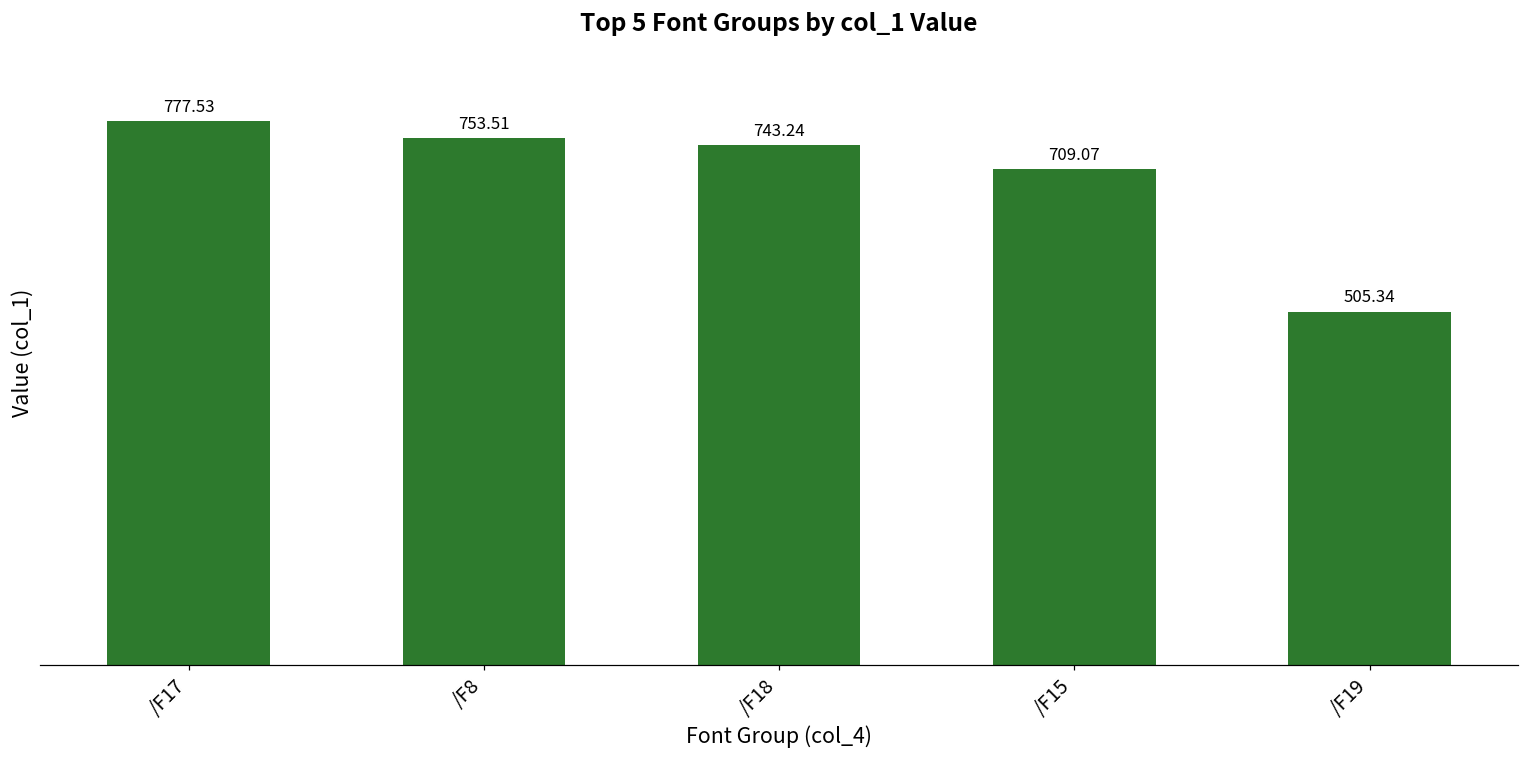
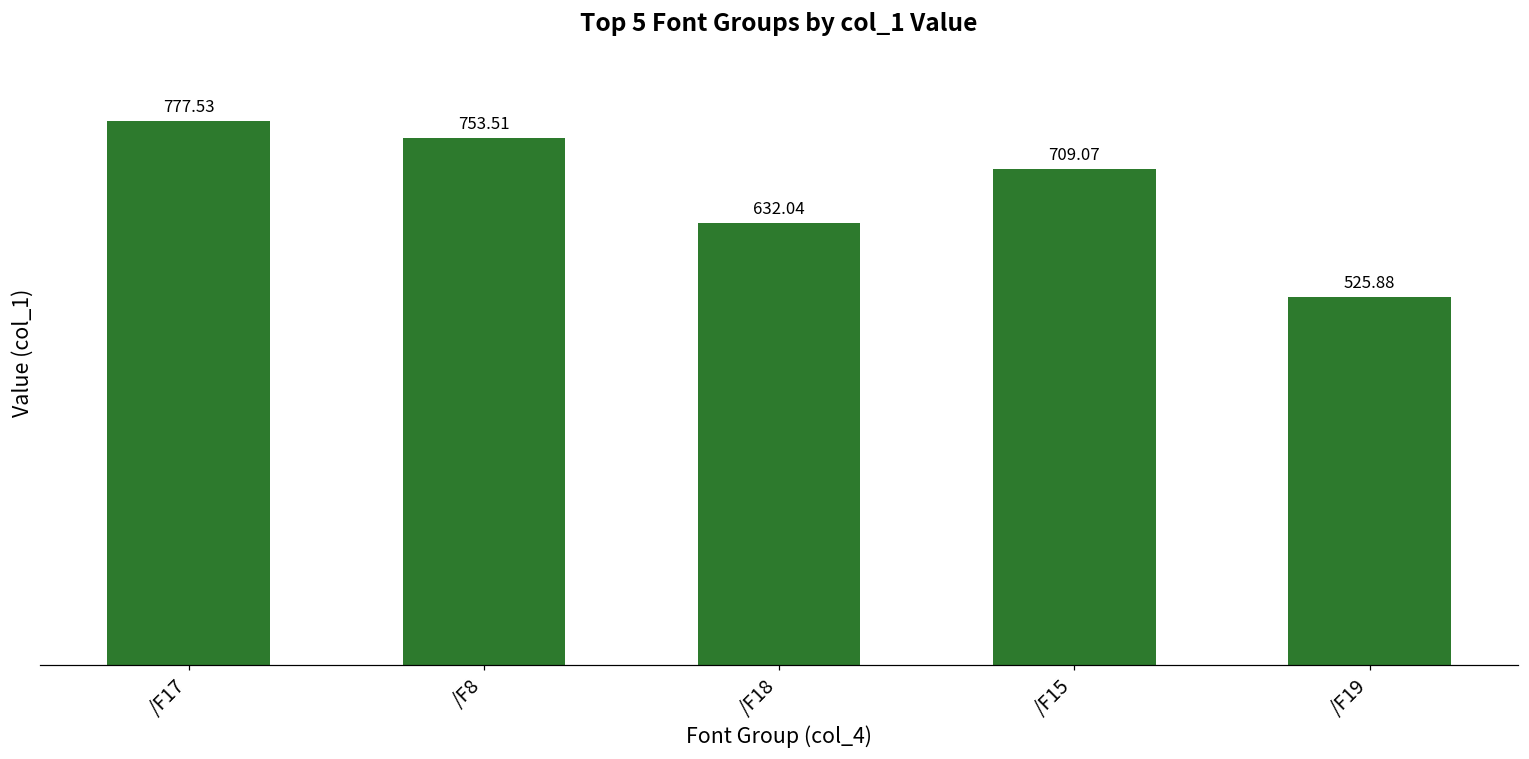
  {
    "/F17": 777.53,
    "/F8": 753.51,
-   "/F18": 743.24,
+   "/F18": 632.04,
    "/F15": 709.07,
-   "/F19": 505.34
+   "/F19": 525.88
  }
